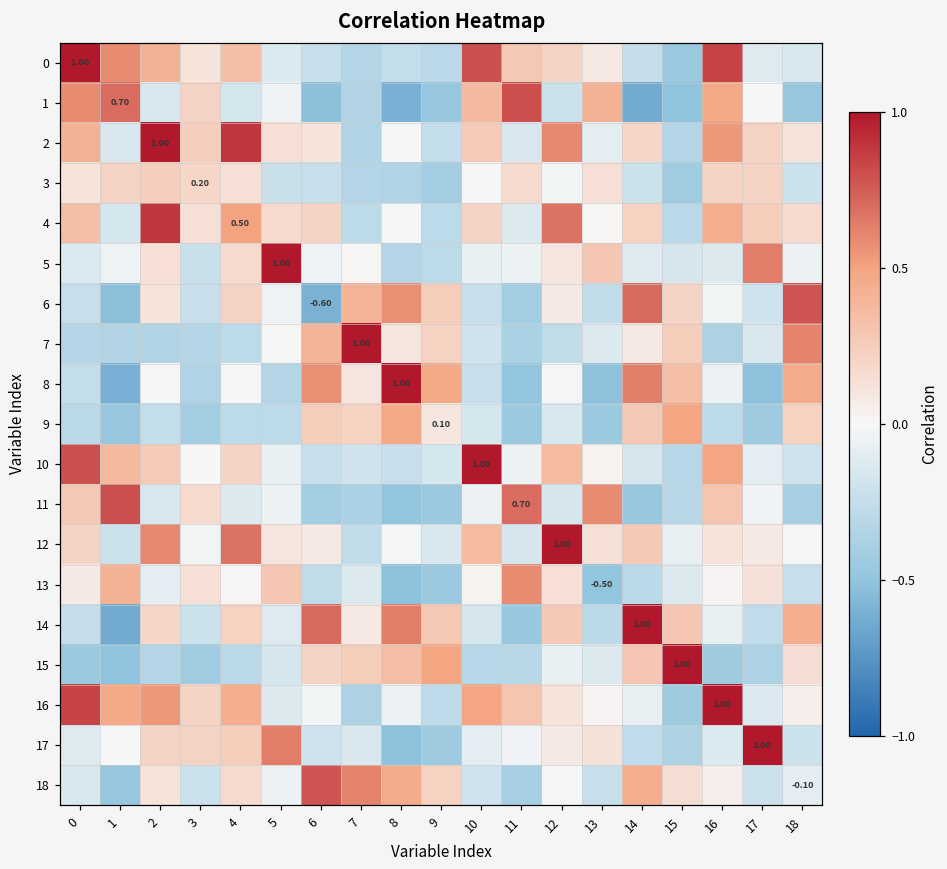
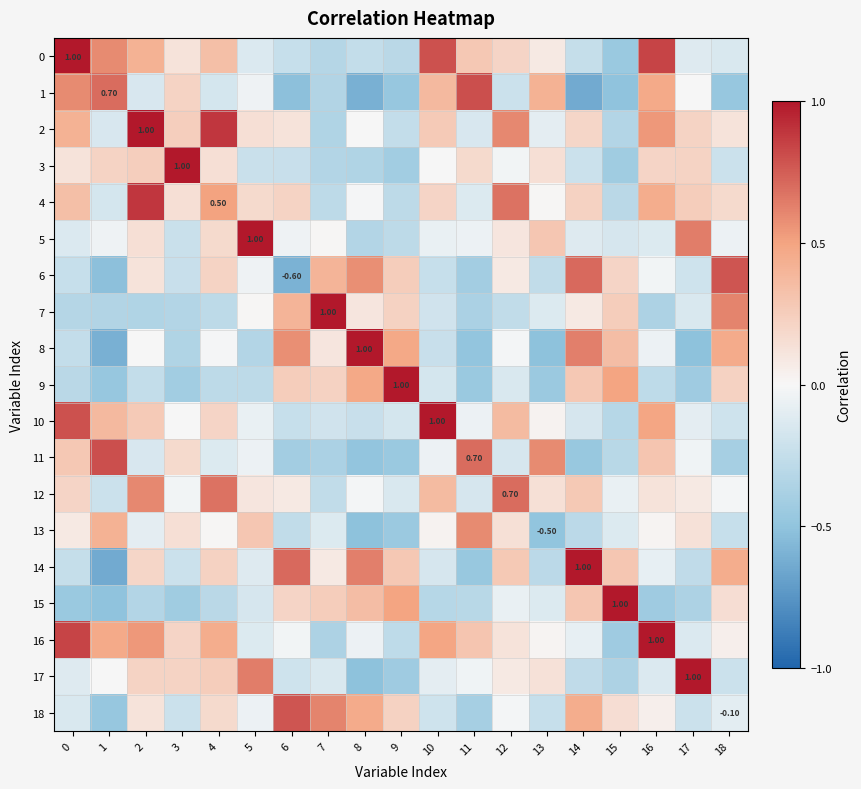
  {
    "0": {
      "0": 1.00
    },
    "1": {
      "1": 0.70
    },
    "2": {
      "2": 1.00
    },
    "3": {
-     "3": 0.20
+     "3": 1.00
    },
    "4": {
      "4": 0.50
    },
    "5": {
      "5": 1.00
    },
    "6": {
      "6": -0.60
    },
    "7": {
      "7": 1.00
    },
    "8": {
      "8": 1.00
    },
    "9": {
-     "9": 0.10
+     "9": 1.00
    },
    "10": {
      "10": 1.00
    },
    "11": {
      "11": 0.70
    },
    "12": {
-     "12": 1.00
+     "12": 0.70
    },
    "13": {
      "13": -0.50
    },
    "14": {
      "14": 1.00
    },
    "15": {
      "15": 1.00
    },
    "16": {
      "16": 1.00
    },
    "17": {
      "17": 1.00
    },
    "18": {
      "18": -0.10
    }
  }
